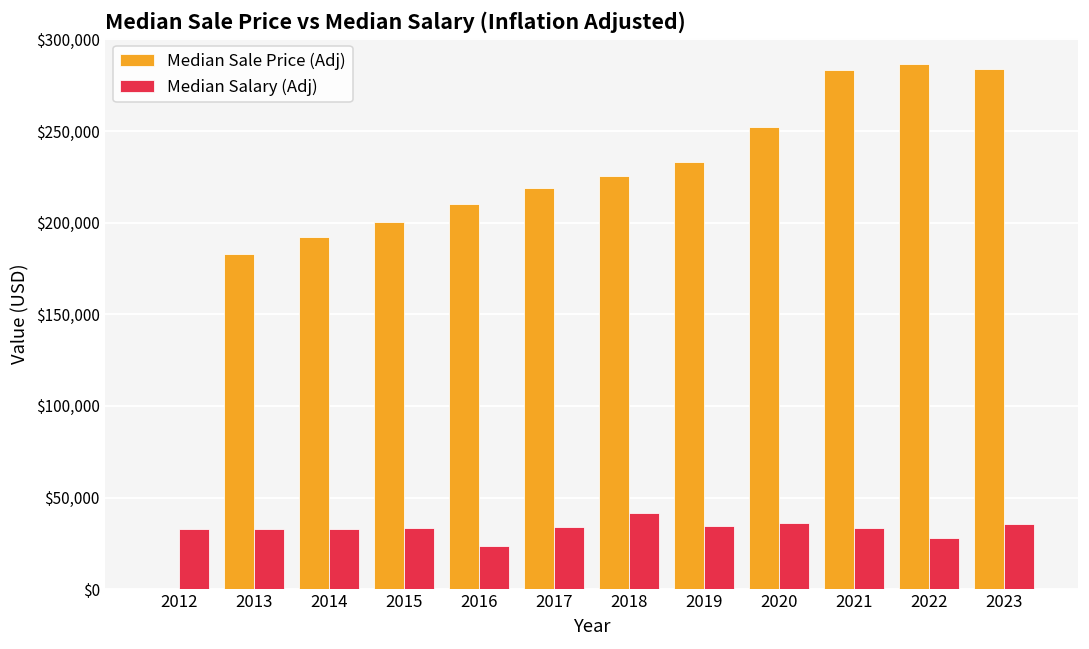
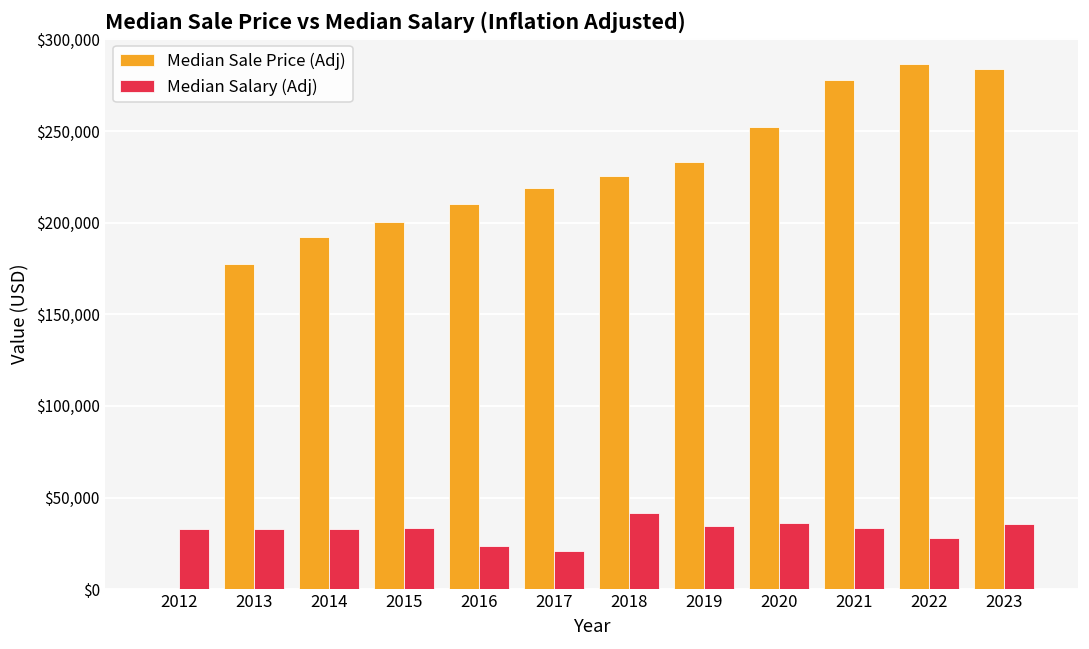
  {
    "Median Sale Price (Adj)": {
      "2012": "$0",
-     "2013": "$183,000",
+     "2013": "$177,000",
      "2014": "$192,000",
      "2015": "$200,000",
      "2016": "$210,000",
      "2017": "$219,000",
      "2018": "$226,000",
      "2019": "$233,000",
      "2020": "$252,000",
-     "2021": "$283,000",
+     "2021": "$278,000",
      "2022": "$287,000",
      "2023": "$284,000"
    },
    "Median Salary (Adj)": {
      "2012": "$33,000",
      "2013": "$33,000",
      "2014": "$33,000",
      "2015": "$34,000",
      "2016": "$24,000",
-     "2017": "$34,000",
+     "2017": "$21,000",
      "2018": "$42,000",
      "2019": "$35,000",
      "2020": "$36,000",
      "2021": "$34,000",
      "2022": "$28,000",
      "2023": "$36,000"
    }
  }
